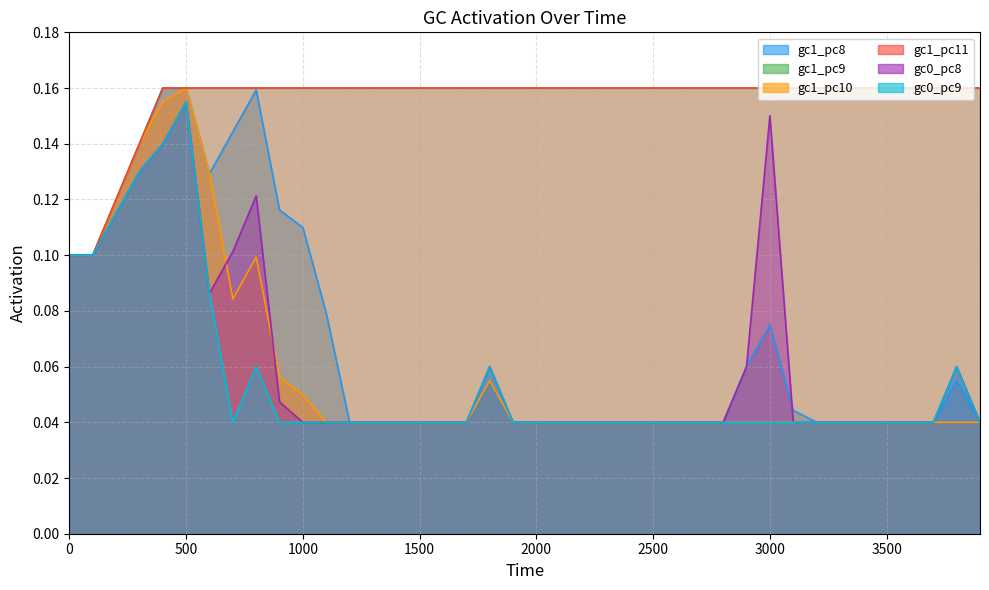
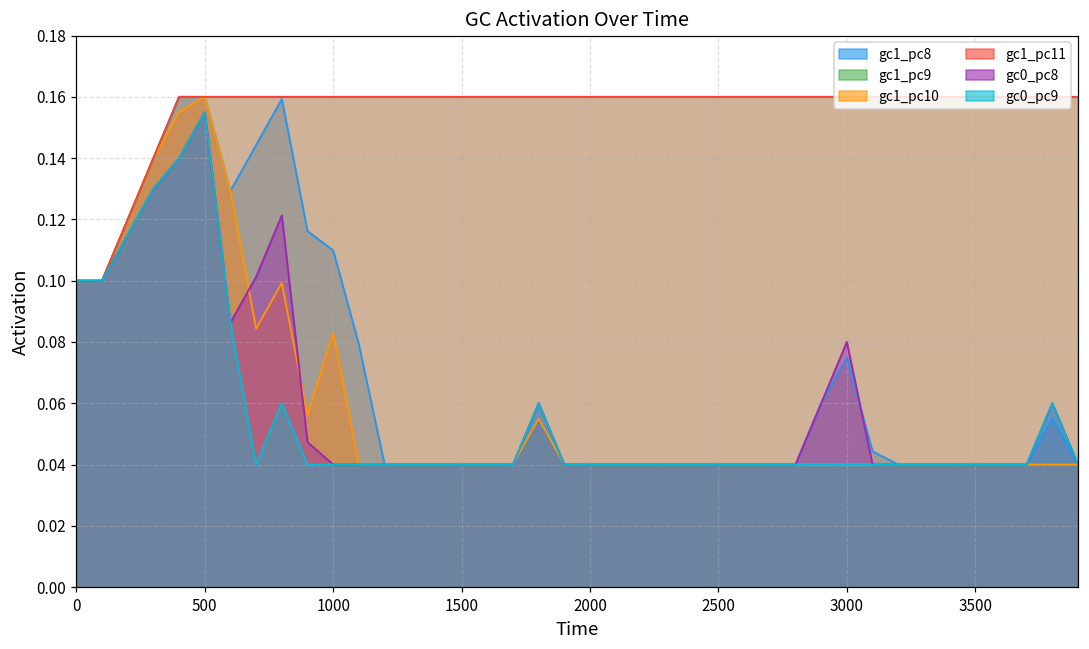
  {
    "gc1_pc11": {
      "1000": 0.160,
      "1500": 0.160,
      "2000": 0.160,
      "2500": 0.160
    },
    "gc1_pc10": {
-     "1000": 0.050
+     "1000": 0.083
    },
    "gc0_pc8": {
-     "3000": 0.15
+     "3000": 0.08
    }
  }
